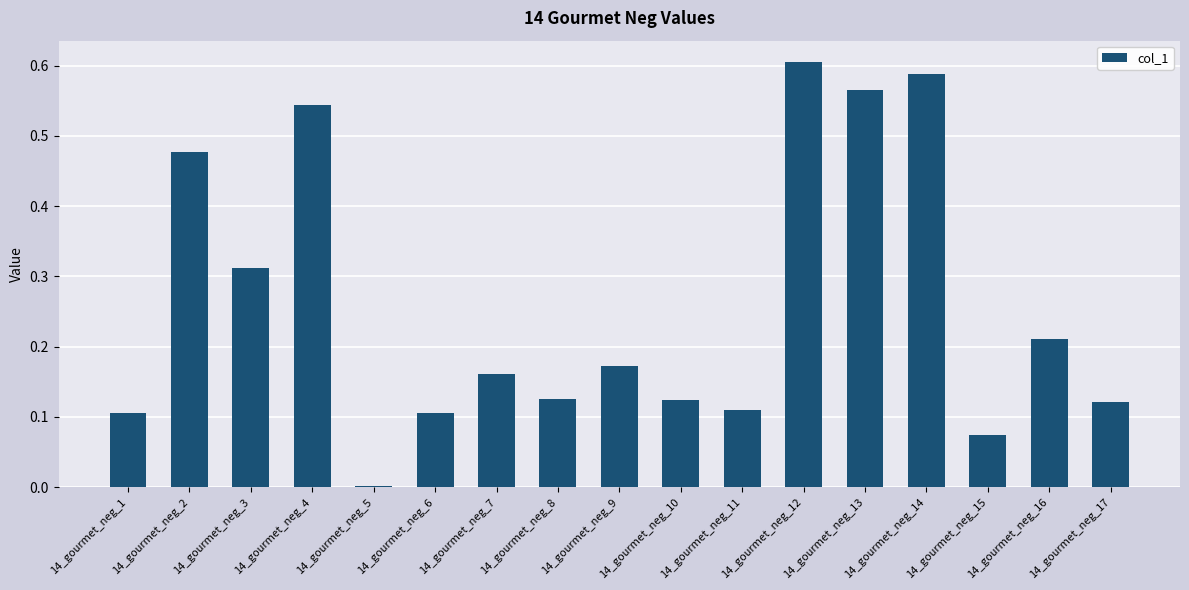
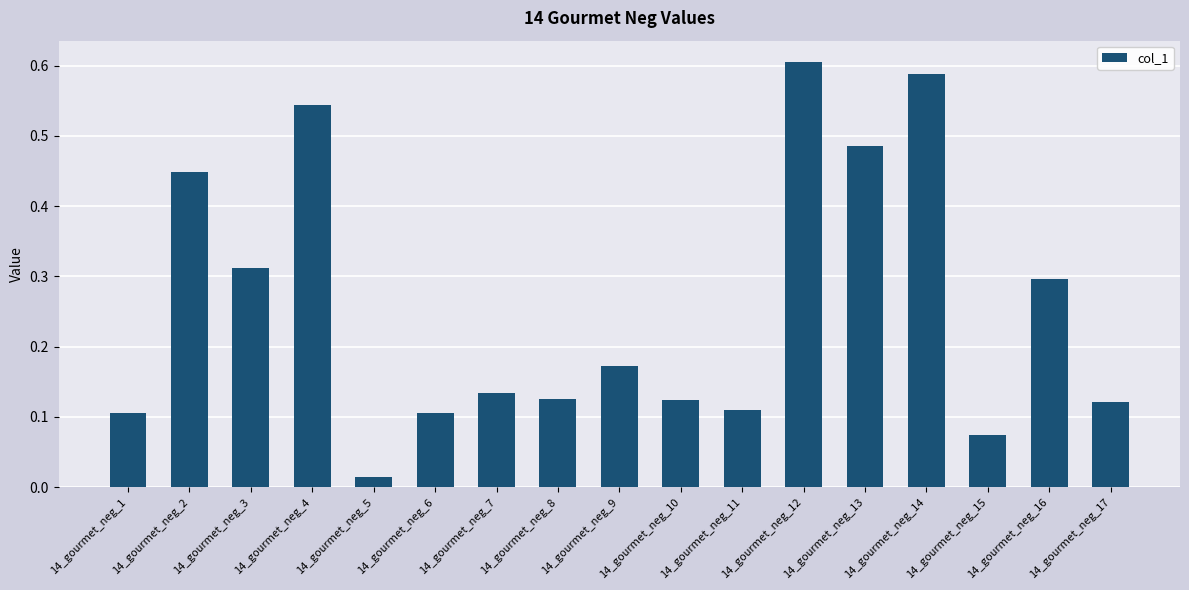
  {
    "14_gourmet_neg_1": 0.11,
-   "14_gourmet_neg_2": 0.48,
+   "14_gourmet_neg_2": 0.45,
    "14_gourmet_neg_3": 0.31,
    "14_gourmet_neg_4": 0.54,
-   "14_gourmet_neg_5": 0.00,
+   "14_gourmet_neg_5": 0.01,
    "14_gourmet_neg_6": 0.11,
-   "14_gourmet_neg_7": 0.16,
+   "14_gourmet_neg_7": 0.13,
    "14_gourmet_neg_8": 0.13,
    "14_gourmet_neg_9": 0.17,
    "14_gourmet_neg_10": 0.12,
    "14_gourmet_neg_11": 0.11,
    "14_gourmet_neg_12": 0.61,
-   "14_gourmet_neg_13": 0.57,
+   "14_gourmet_neg_13": 0.49,
    "14_gourmet_neg_14": 0.59,
    "14_gourmet_neg_15": 0.07,
-   "14_gourmet_neg_16": 0.21,
+   "14_gourmet_neg_16": 0.30,
    "14_gourmet_neg_17": 0.12
  }
